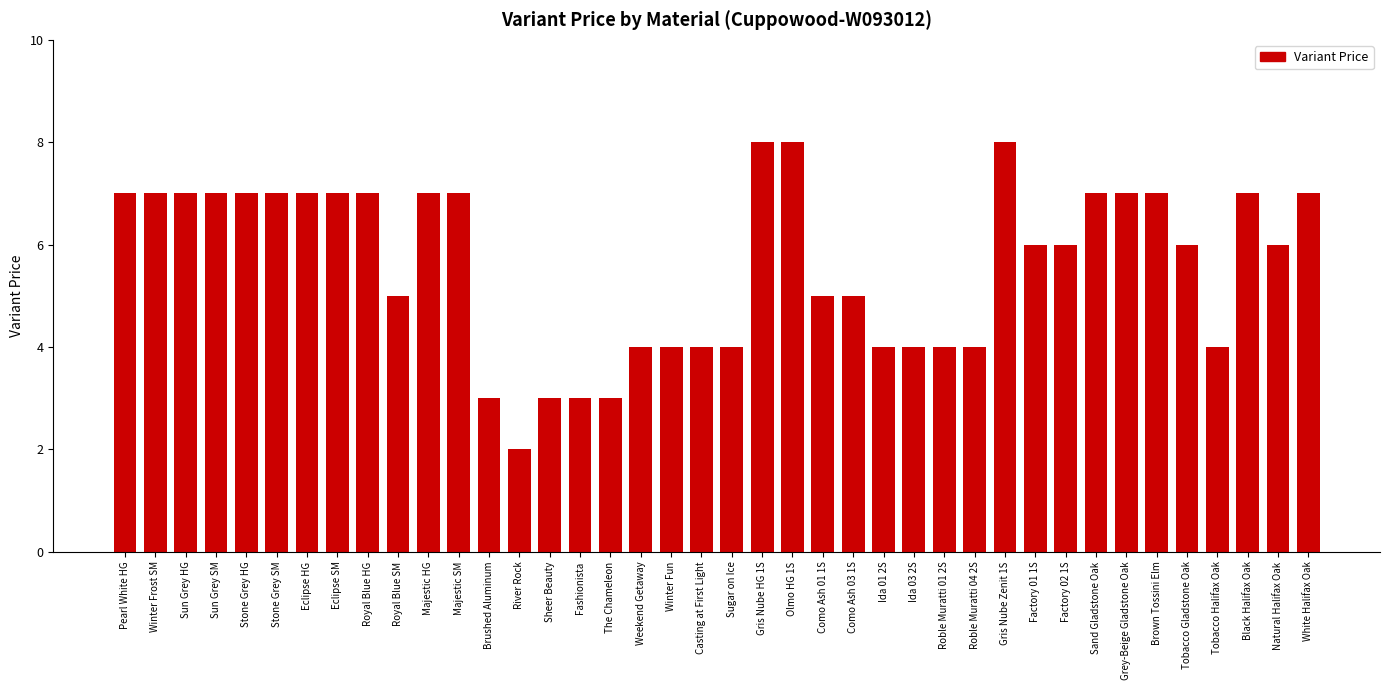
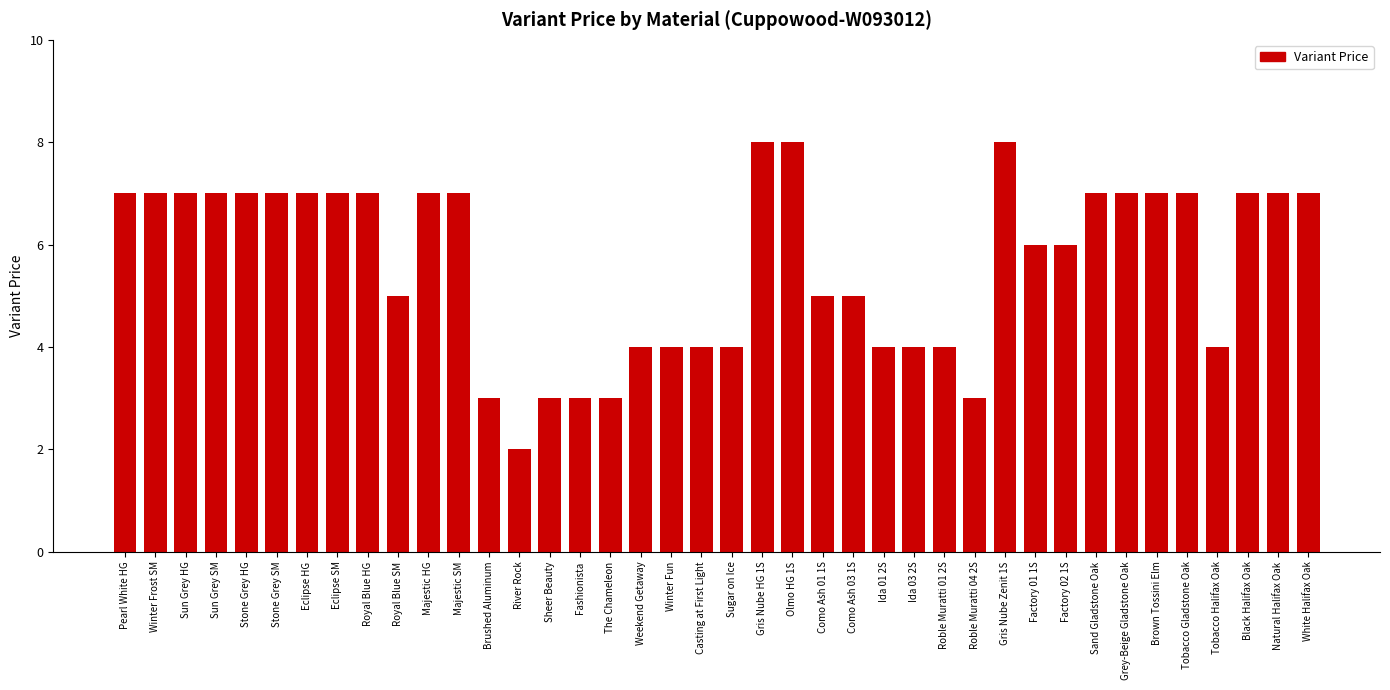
  {
    "Pearl White HG": 7,
    "Winter Frost SM": 7,
    "Sun Grey HG": 7,
    "Sun Grey SM": 7,
    "Stone Grey HG": 7,
    "Stone Grey SM": 7,
    "Eclipse HG": 7,
    "Eclipse SM": 7,
    "Royal Blue HG": 7,
    "Royal Blue SM": 5,
    "Majestic HG": 7,
    "Majestic SM": 7,
    "Brushed Aluminum": 3,
    "River Rock": 2,
    "Sheer Beauty": 3,
    "Fashionista": 3,
    "The Chameleon": 3,
    "Weekend Getaway": 4,
    "Winter Fun": 4,
    "Casting at First Light": 4,
    "Sugar on Ice": 4,
    "Gris Nube HG 1S": 8,
    "Olmo HG 1S": 8,
    "Como Ash 01 1S": 5,
    "Como Ash 03 1S": 5,
    "Ida 01 2S": 4,
    "Ida 03 2S": 4,
    "Roble Muratti 01 2S": 4,
-   "Roble Muratti 04 2S": 4,
+   "Roble Muratti 04 2S": 3,
    "Gris Nube Zenit 1S": 8,
    "Factory 01 1S": 6,
    "Factory 02 1S": 6,
    "Sand Gladstone Oak": 7,
    "Grey-Beige Gladstone Oak": 7,
    "Brown Tossini Elm": 7,
-   "Tobacco Gladstone Oak": 6,
+   "Tobacco Gladstone Oak": 7,
    "Tobacco Halifax Oak": 4,
    "Black Halifax Oak": 7,
-   "Natural Halifax Oak": 6,
+   "Natural Halifax Oak": 7,
    "White Halifax Oak": 7
  }
